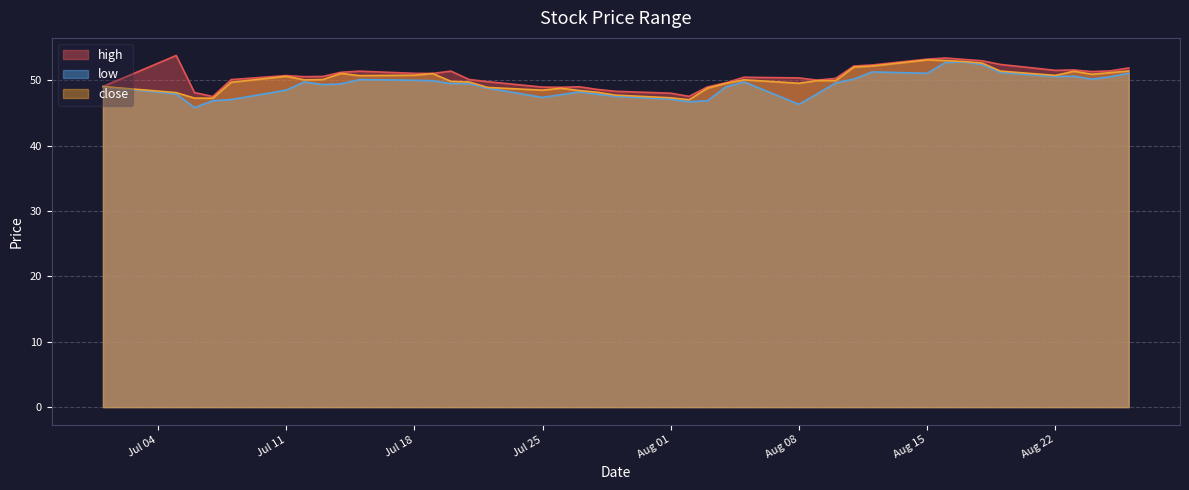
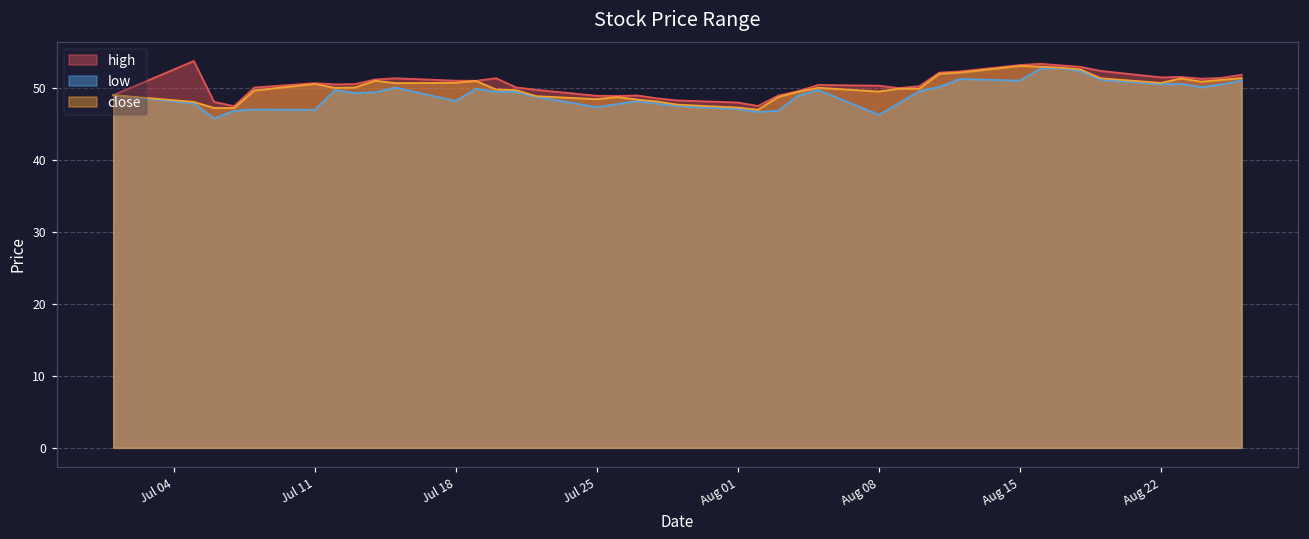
  {
    "low": {
-     "Jul 11": 49,
-     "Jul 18": 50,
+     "Jul 11": 47,
+     "Jul 18": 48,
      "Jul 25": 47,
      "Aug 08": 46,
      "Aug 15": 51
    }
  }
